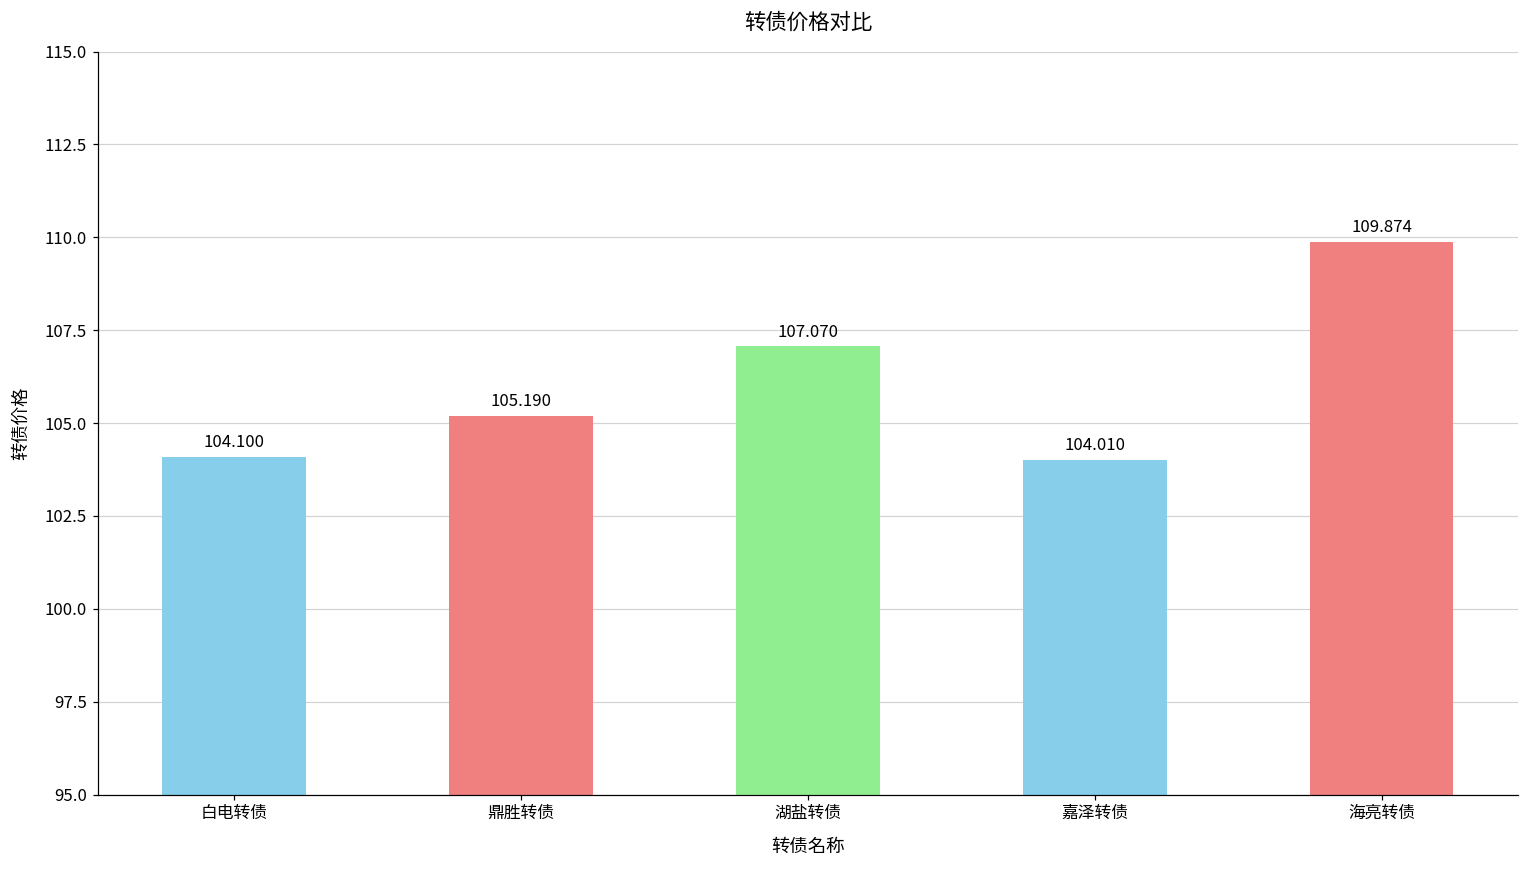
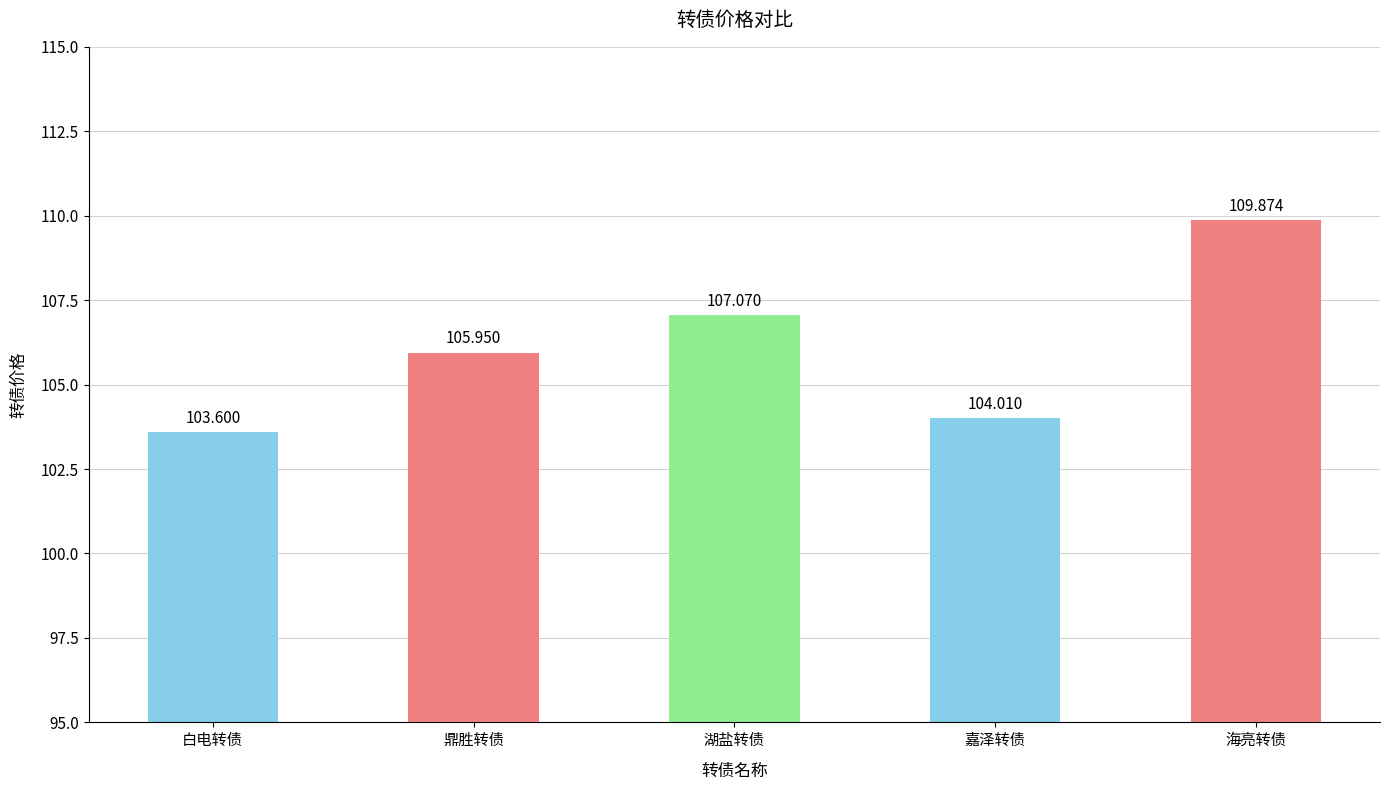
  {
-   "白电转债": 104.100,
-   "鼎胜转债": 105.190,
+   "白电转债": 103.600,
+   "鼎胜转债": 105.950,
    "湖盐转债": 107.070,
    "嘉泽转债": 104.010,
    "海亮转债": 109.874
  }
